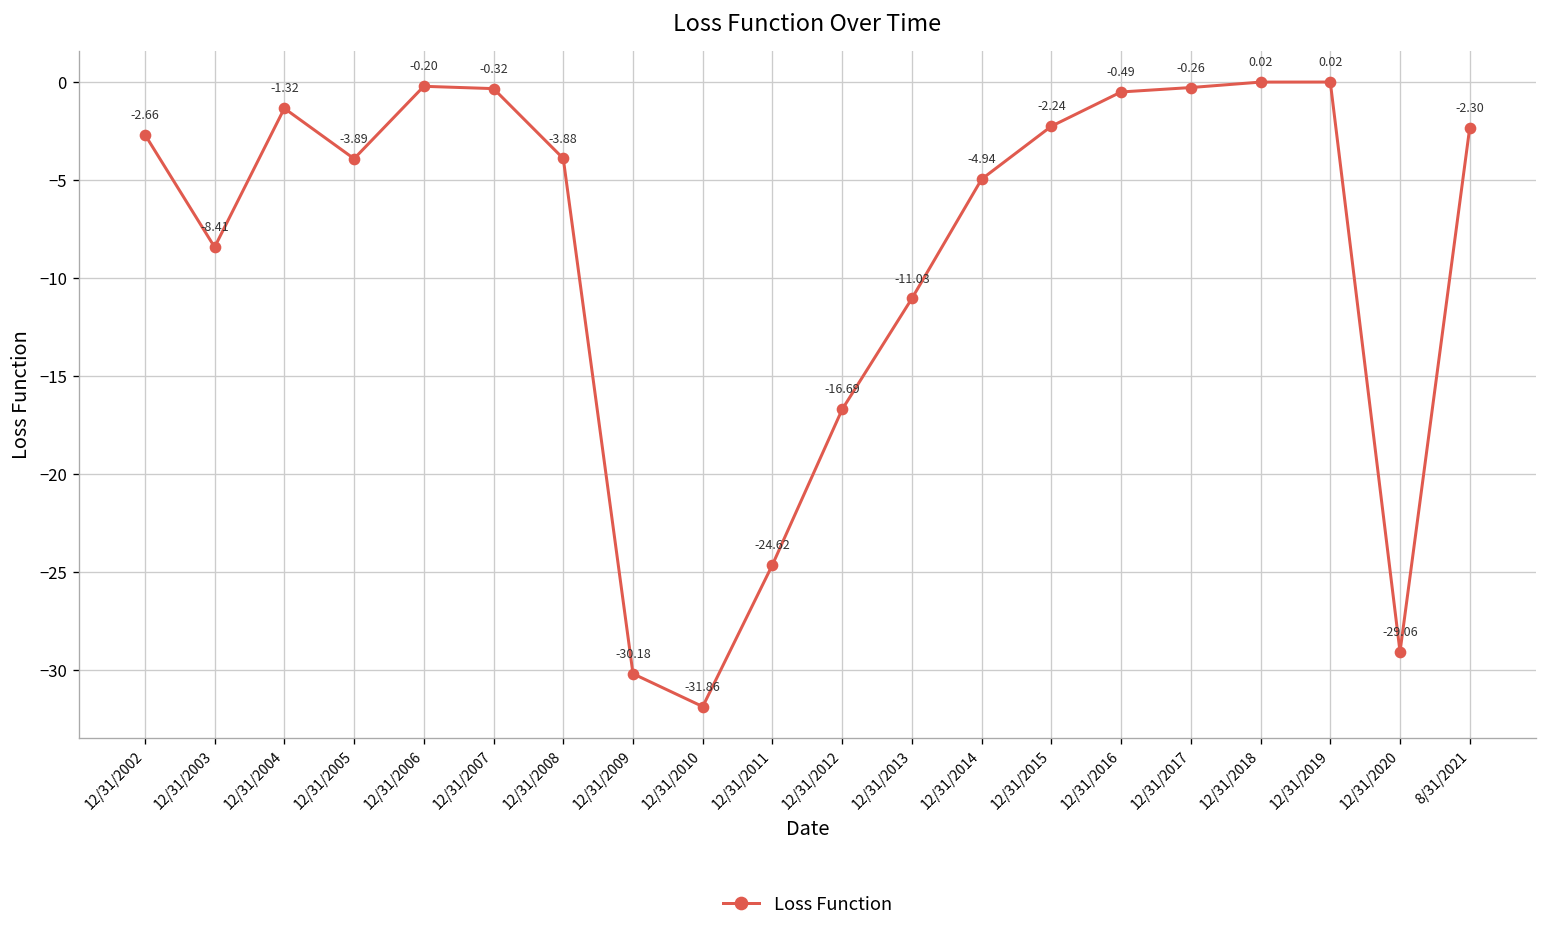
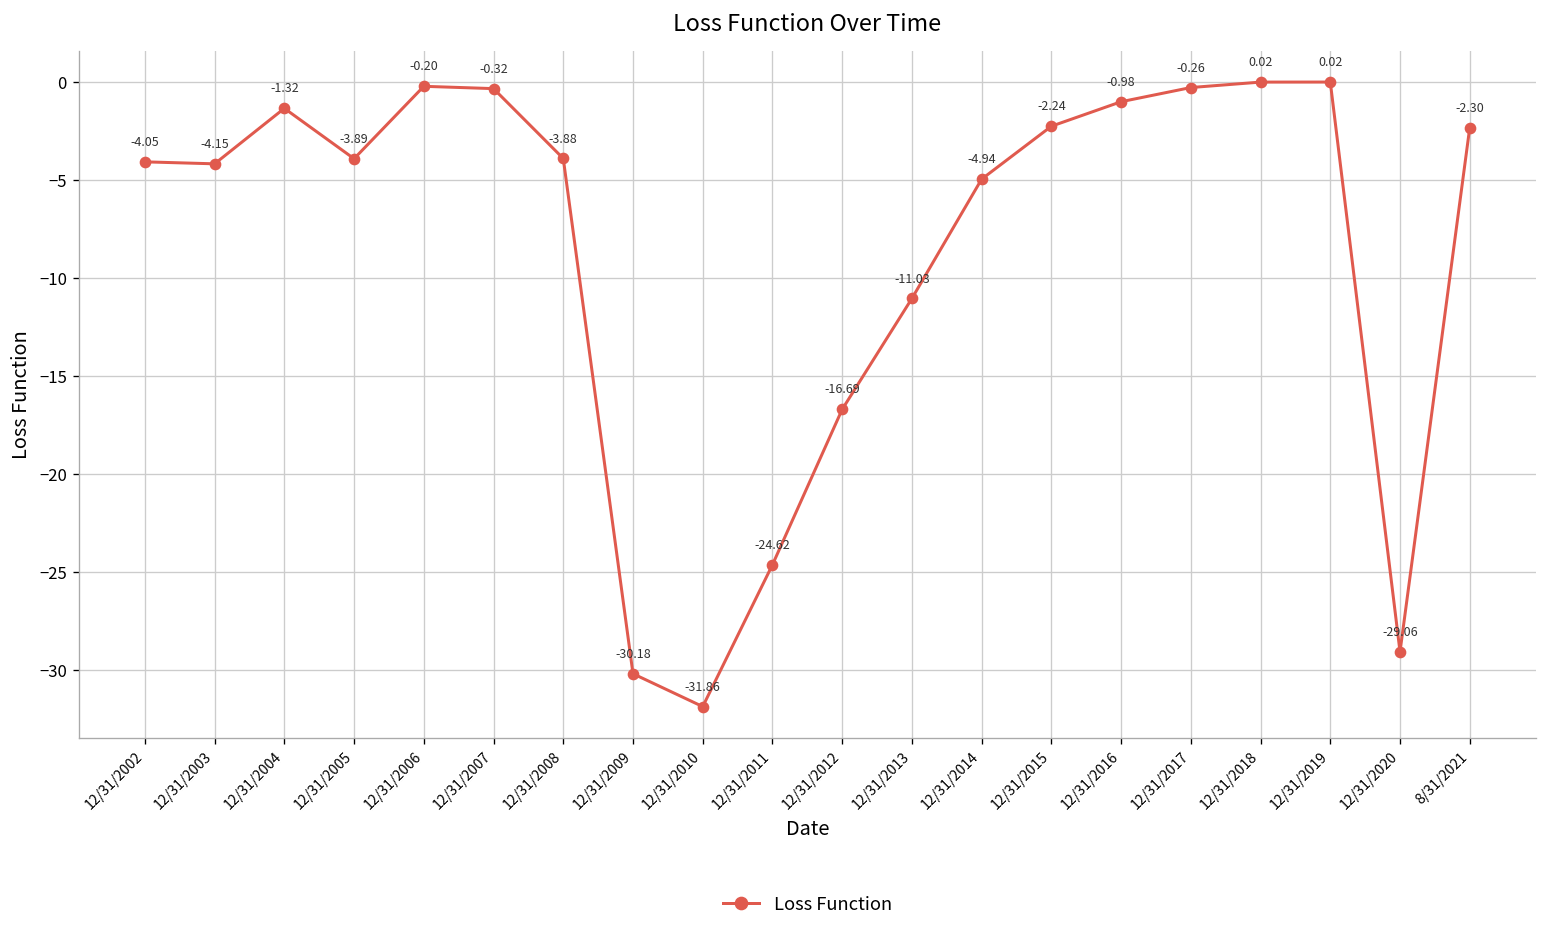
  {
-   "12/31/2002": -2.66,
-   "12/31/2003": -8.41,
+   "12/31/2002": -4.05,
+   "12/31/2003": -4.15,
    "12/31/2004": -1.32,
    "12/31/2005": -3.89,
    "12/31/2006": -0.20,
    "12/31/2007": -0.32,
    "12/31/2008": -3.88,
    "12/31/2009": -30.18,
    "12/31/2010": -31.86,
    "12/31/2011": -24.62,
    "12/31/2012": -16.69,
    "12/31/2013": -11.03,
    "12/31/2014": -4.94,
    "12/31/2015": -2.24,
-   "12/31/2016": -0.49,
+   "12/31/2016": -0.98,
    "12/31/2017": -0.26,
    "12/31/2018": 0.02,
    "12/31/2019": 0.02,
    "12/31/2020": -29.06,
    "8/31/2021": -2.30
  }
